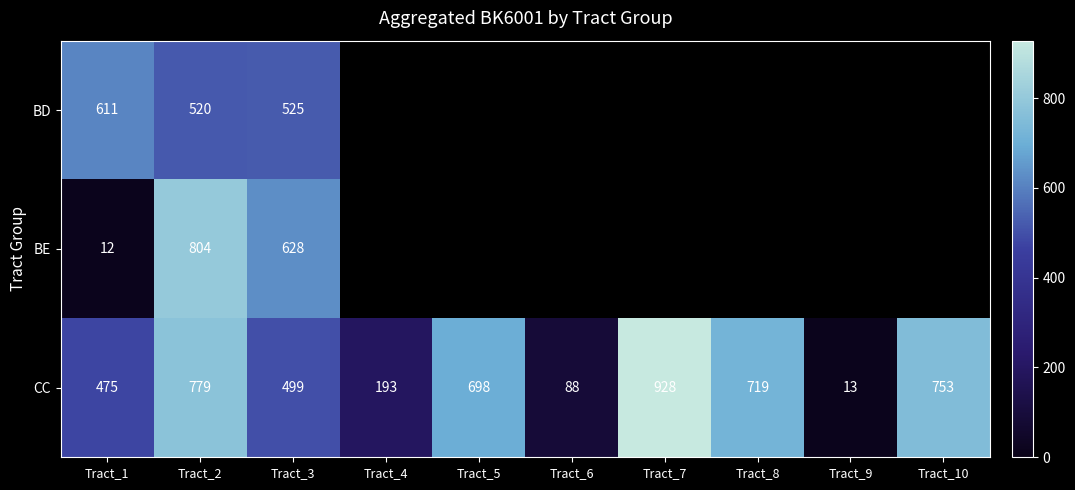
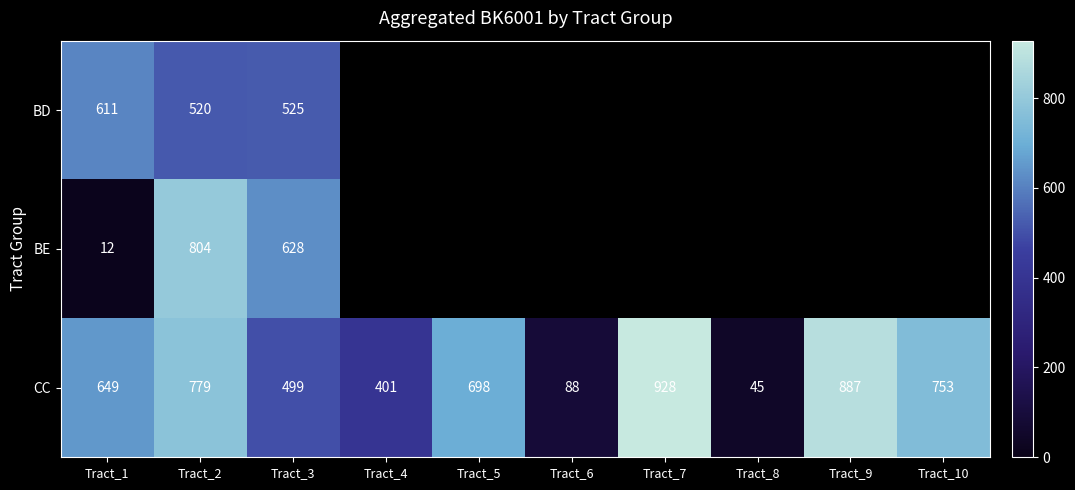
  {
    "BD": {
      "Tract_1": 611,
      "Tract_2": 520,
      "Tract_3": 525
    },
    "BE": {
      "Tract_1": 12,
      "Tract_2": 804,
      "Tract_3": 628
    },
    "CC": {
-     "Tract_1": 475,
+     "Tract_1": 649,
      "Tract_2": 779,
      "Tract_3": 499,
-     "Tract_4": 193,
+     "Tract_4": 401,
      "Tract_5": 698,
      "Tract_6": 88,
      "Tract_7": 928,
-     "Tract_8": 719,
-     "Tract_9": 13,
+     "Tract_8": 45,
+     "Tract_9": 887,
      "Tract_10": 753
    }
  }
